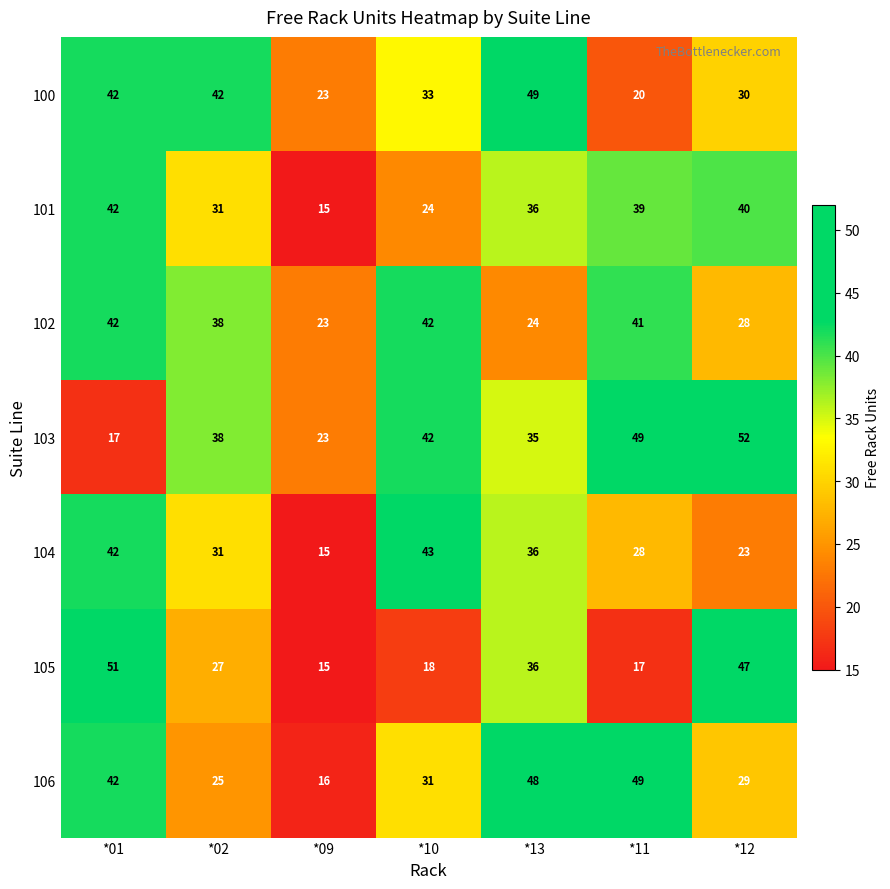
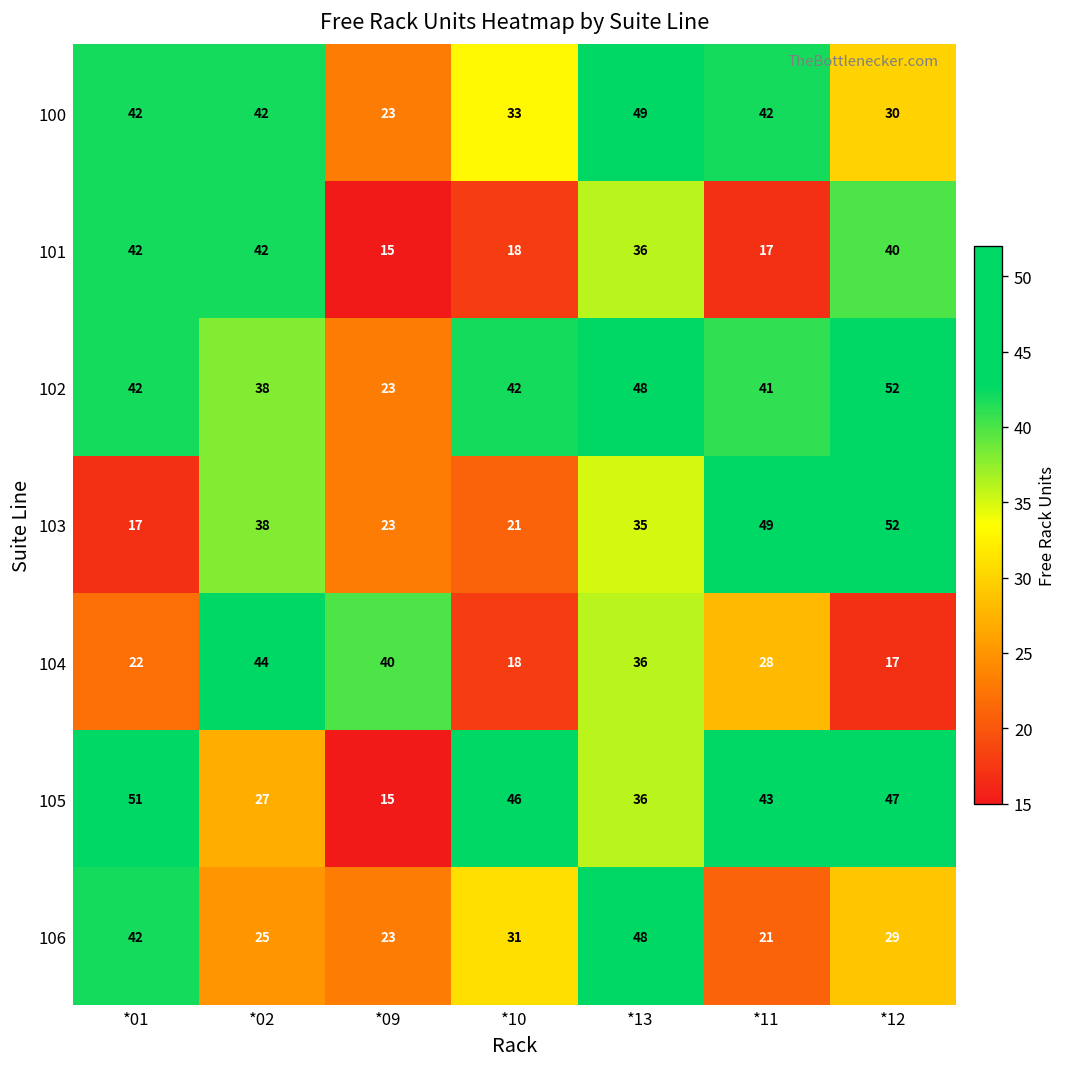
  {
    "100": {
      "*01": 42,
      "*02": 42,
      "*09": 23,
      "*10": 33,
      "*13": 49,
-     "*11": 20
+     "*11": 42
    },
    "101": {
      "*01": 42,
-     "*02": 31,
+     "*02": 42,
      "*09": 15,
-     "*10": 24,
+     "*10": 18,
      "*13": 36,
-     "*11": 39,
+     "*11": 17,
      "*12": 40
    },
    "102": {
      "*01": 42,
      "*02": 38,
      "*09": 23,
      "*10": 42,
-     "*13": 24,
+     "*13": 48,
      "*11": 41,
-     "*12": 28
+     "*12": 52
    },
    "103": {
      "*01": 17,
      "*02": 38,
      "*09": 23,
-     "*10": 42,
+     "*10": 21,
      "*13": 35,
      "*11": 49,
      "*12": 52
    },
    "104": {
-     "*01": 42,
-     "*02": 31,
-     "*09": 15,
-     "*10": 43,
+     "*01": 22,
+     "*02": 44,
+     "*09": 40,
+     "*10": 18,
      "*13": 36,
      "*11": 28,
-     "*12": 23
+     "*12": 17
    },
    "105": {
      "*01": 51,
      "*02": 27,
      "*09": 15,
-     "*10": 18,
+     "*10": 46,
      "*13": 36,
-     "*11": 17,
+     "*11": 43,
      "*12": 47
    },
    "106": {
      "*01": 42,
      "*02": 25,
-     "*09": 16,
+     "*09": 23,
      "*10": 31,
      "*13": 48,
-     "*11": 49,
+     "*11": 21,
      "*12": 29
    }
  }
